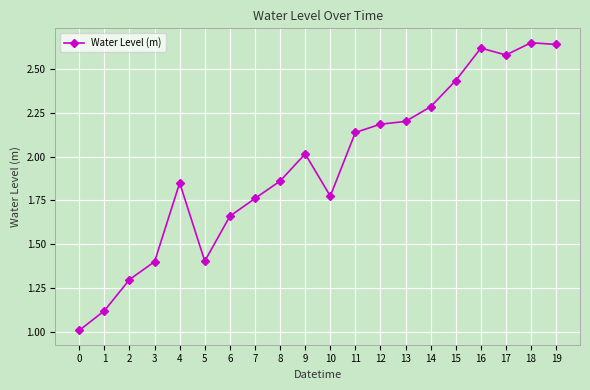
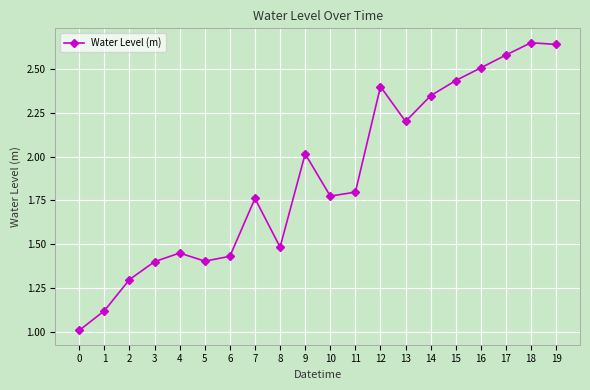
  {
    "0": 1.01,
    "1": 1.12,
    "2": 1.30,
    "3": 1.40,
-   "4": 1.85,
+   "4": 1.45,
    "5": 1.40,
-   "6": 1.66,
+   "6": 1.43,
    "7": 1.76,
-   "8": 1.86,
+   "8": 1.48,
    "9": 2.02,
    "10": 1.77,
-   "11": 2.14,
-   "12": 2.18,
+   "11": 1.80,
+   "12": 2.40,
    "13": 2.20,
-   "14": 2.28,
+   "14": 2.35,
    "15": 2.43,
-   "16": 2.62,
+   "16": 2.51,
    "17": 2.58,
    "18": 2.65,
    "19": 2.64
  }
